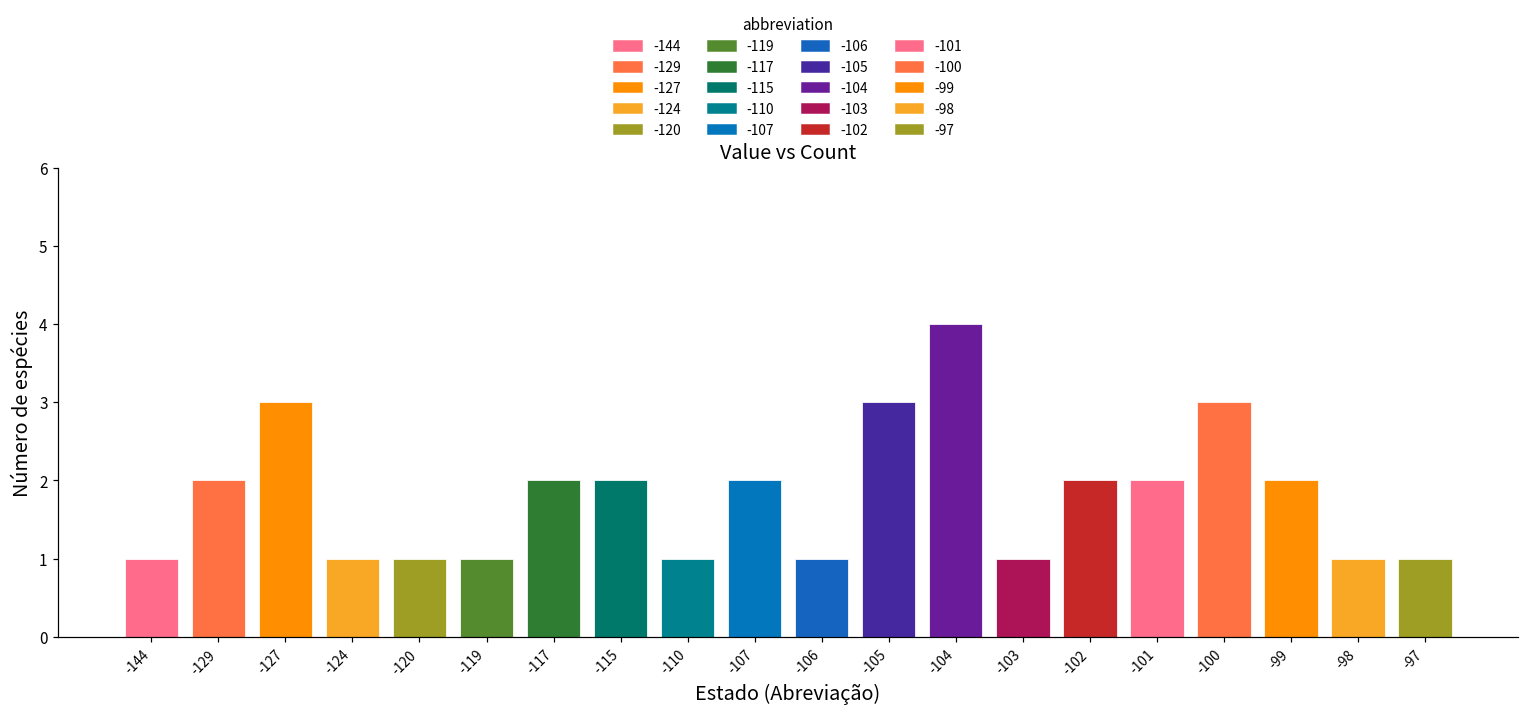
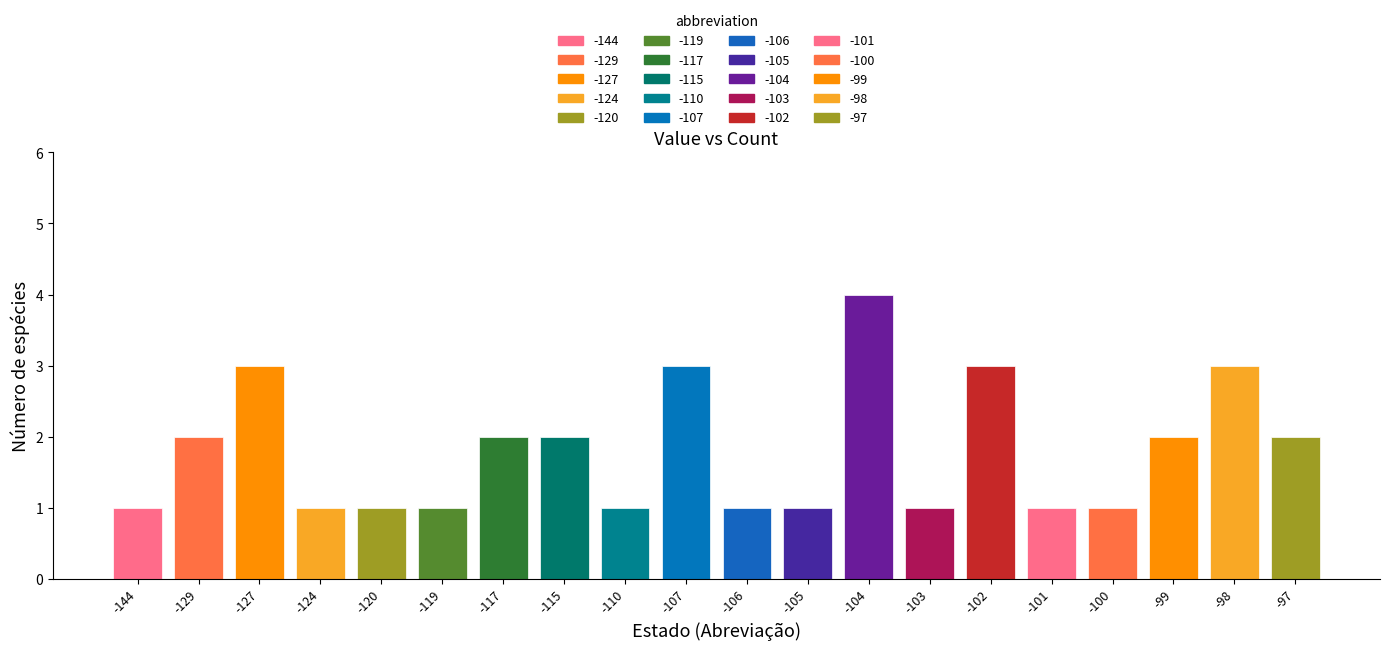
  {
    "-144": 1,
    "-129": 2,
    "-127": 3,
    "-124": 1,
    "-120": 1,
    "-119": 1,
    "-117": 2,
    "-115": 2,
    "-110": 1,
-   "-107": 2,
+   "-107": 3,
    "-106": 1,
-   "-105": 3,
+   "-105": 1,
    "-104": 4,
    "-103": 1,
-   "-102": 2,
-   "-101": 2,
-   "-100": 3,
+   "-102": 3,
+   "-101": 1,
+   "-100": 1,
    "-99": 2,
-   "-98": 1,
-   "-97": 1
+   "-98": 3,
+   "-97": 2
  }
